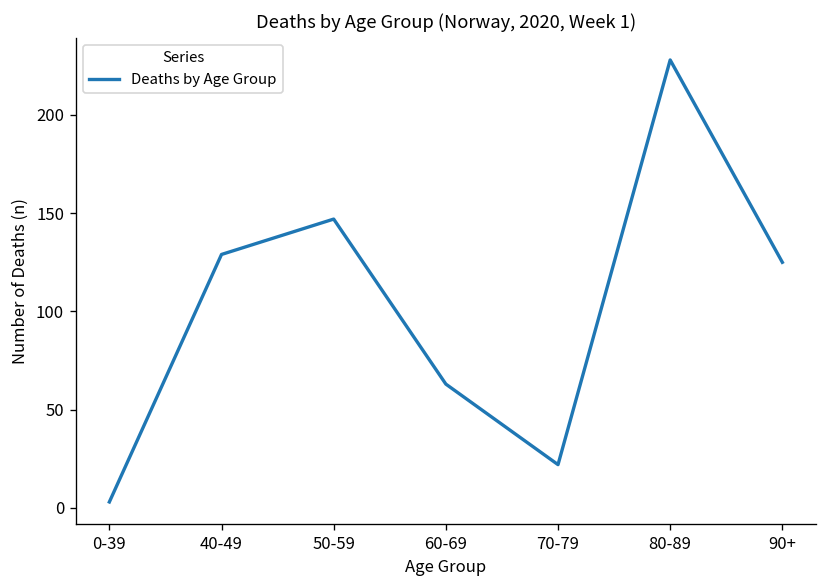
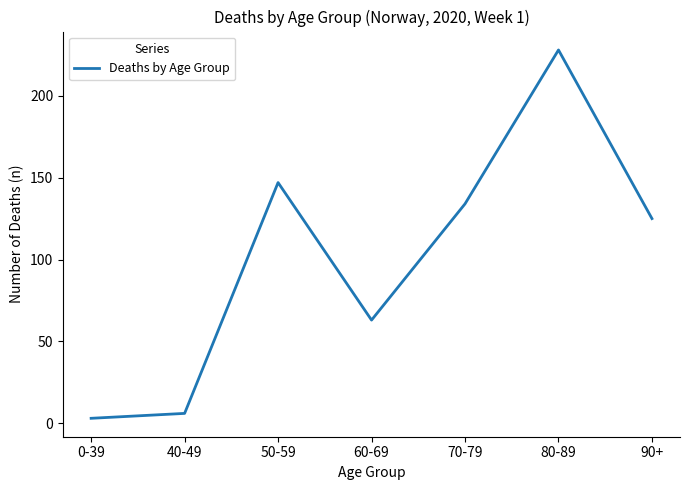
  {
    "0-39": 3,
-   "40-49": 129,
+   "40-49": 6,
    "50-59": 147,
    "60-69": 63,
-   "70-79": 22,
+   "70-79": 134,
    "80-89": 228,
    "90+": 125
  }
